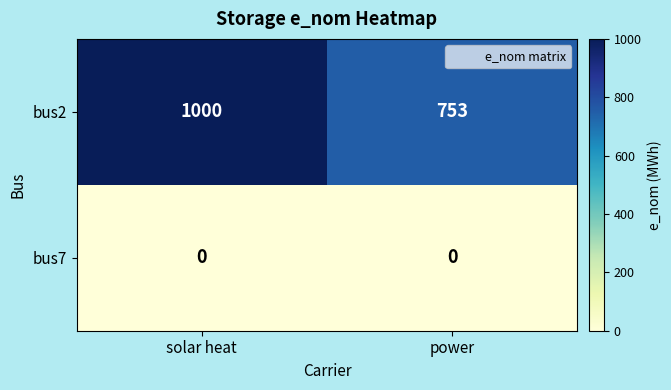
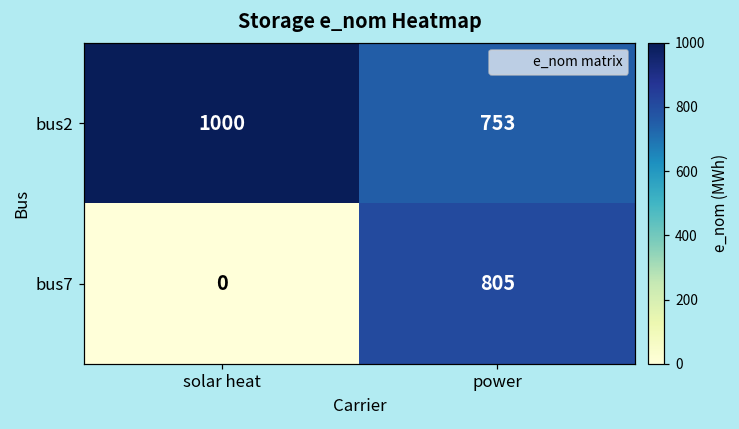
  {
    "bus2": {
      "solar heat": 1000,
      "power": 753
    },
    "bus7": {
      "solar heat": 0,
-     "power": 0
+     "power": 805
    }
  }
